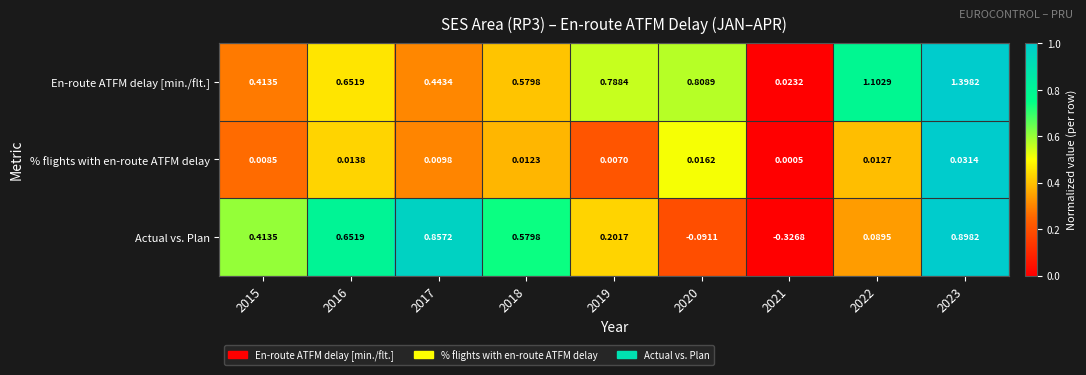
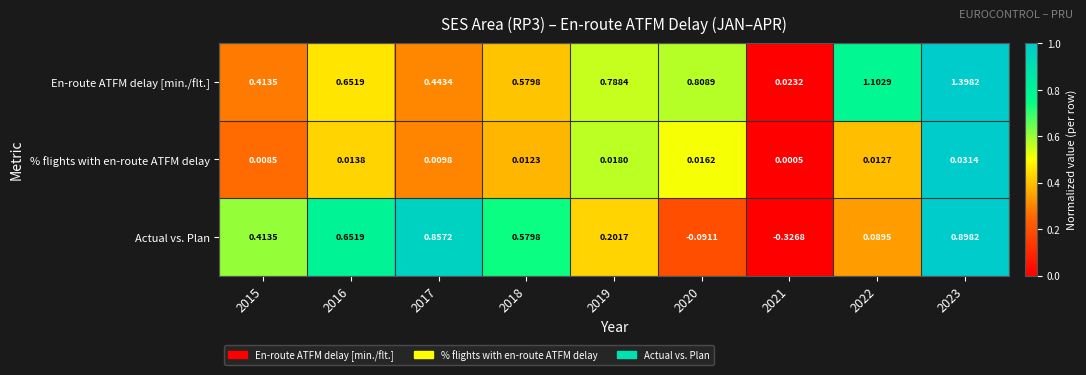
  {
    "En-route ATFM delay [min./flt.]": {
      "2015": 0.4135,
      "2016": 0.6519,
      "2017": 0.4434,
      "2018": 0.5798,
      "2019": 0.7884,
      "2020": 0.8089,
      "2021": 0.0232,
      "2022": 1.1029,
      "2023": 1.3982
    },
    "% flights with en-route ATFM delay": {
      "2015": 0.0085,
      "2016": 0.0138,
      "2017": 0.0098,
      "2018": 0.0123,
-     "2019": 0.0070,
+     "2019": 0.0180,
      "2020": 0.0162,
      "2021": 0.0005,
      "2022": 0.0127,
      "2023": 0.0314
    },
    "Actual vs. Plan": {
      "2015": 0.4135,
      "2016": 0.6519,
      "2017": 0.8572,
      "2018": 0.5798,
      "2019": 0.2017,
      "2020": -0.0911,
      "2021": -0.3268,
      "2022": 0.0895,
      "2023": 0.8982
    }
  }
